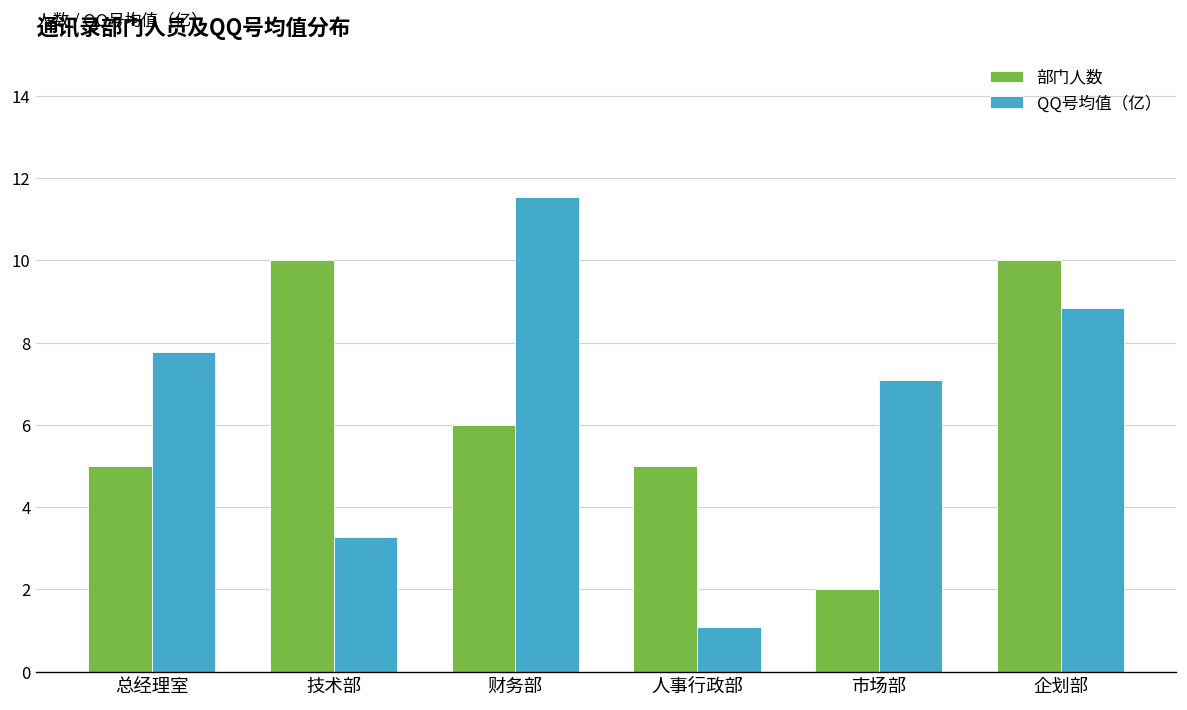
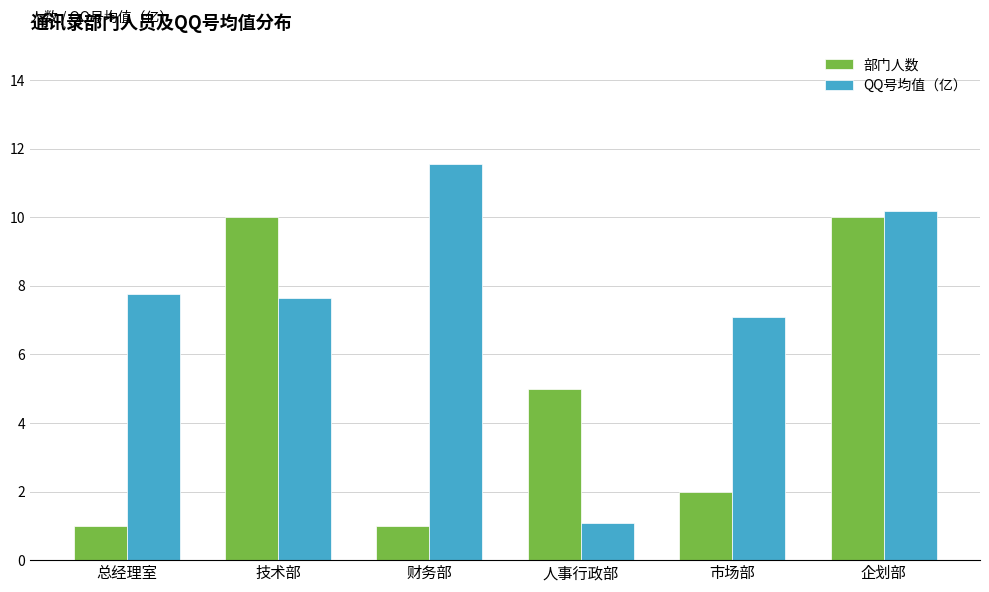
  {
    "部门人数": {
-     "总经理室": 5,
+     "总经理室": 1,
      "技术部": 10,
-     "财务部": 6,
+     "财务部": 1,
      "人事行政部": 5,
      "市场部": 2,
      "企划部": 10
    },
    "QQ号均值（亿）": {
      "总经理室": 7.8,
-     "技术部": 3.3,
+     "技术部": 7.6,
      "财务部": 11.5,
      "人事行政部": 1.1,
      "市场部": 7.1,
-     "企划部": 8.8
+     "企划部": 10.2
    }
  }
